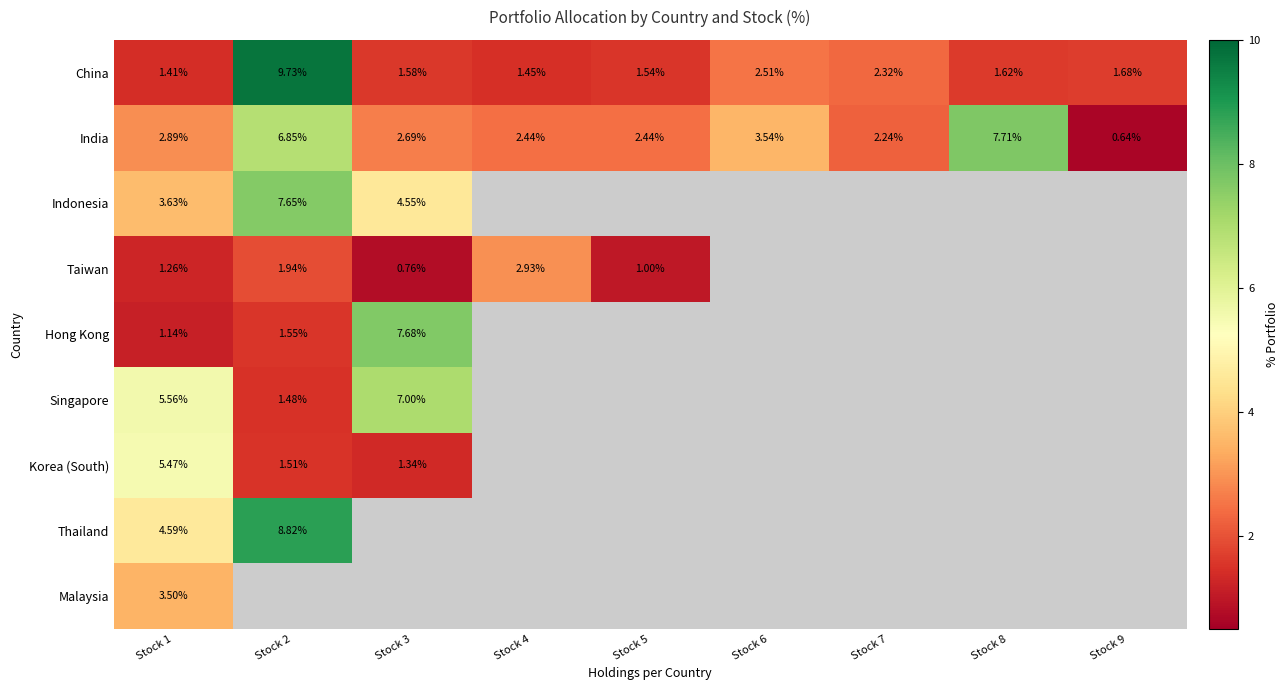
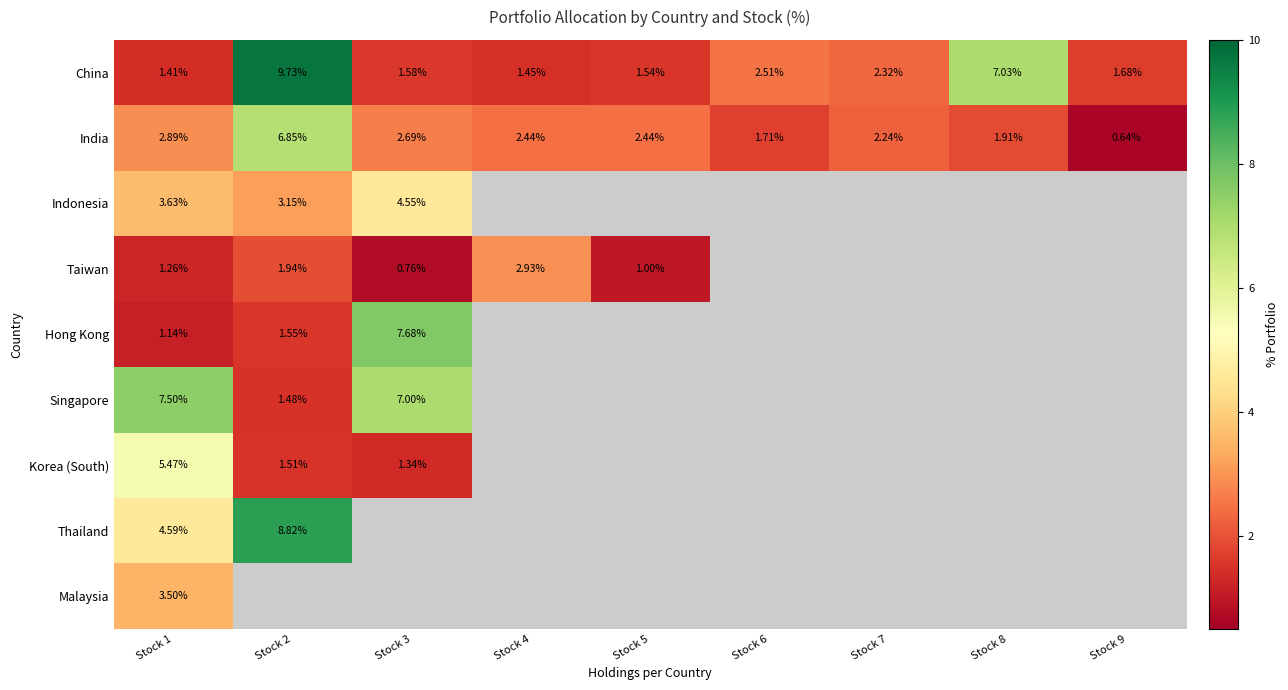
  {
    "China": {
      "Stock 1": "1.41%",
      "Stock 2": "9.73%",
      "Stock 3": "1.58%",
      "Stock 4": "1.45%",
      "Stock 5": "1.54%",
      "Stock 6": "2.51%",
      "Stock 7": "2.32%",
-     "Stock 8": "1.62%",
+     "Stock 8": "7.03%",
      "Stock 9": "1.68%"
    },
    "India": {
      "Stock 1": "2.89%",
      "Stock 2": "6.85%",
      "Stock 3": "2.69%",
      "Stock 4": "2.44%",
      "Stock 5": "2.44%",
-     "Stock 6": "3.54%",
+     "Stock 6": "1.71%",
      "Stock 7": "2.24%",
-     "Stock 8": "7.71%",
+     "Stock 8": "1.91%",
      "Stock 9": "0.64%"
    },
    "Indonesia": {
      "Stock 1": "3.63%",
-     "Stock 2": "7.65%",
+     "Stock 2": "3.15%",
      "Stock 3": "4.55%"
    },
    "Taiwan": {
      "Stock 1": "1.26%",
      "Stock 2": "1.94%",
      "Stock 3": "0.76%",
      "Stock 4": "2.93%",
      "Stock 5": "1.00%"
    },
    "Hong Kong": {
      "Stock 1": "1.14%",
      "Stock 2": "1.55%",
      "Stock 3": "7.68%"
    },
    "Singapore": {
-     "Stock 1": "5.56%",
+     "Stock 1": "7.50%",
      "Stock 2": "1.48%",
      "Stock 3": "7.00%"
    },
    "Korea (South)": {
      "Stock 1": "5.47%",
      "Stock 2": "1.51%",
      "Stock 3": "1.34%"
    },
    "Thailand": {
      "Stock 1": "4.59%",
      "Stock 2": "8.82%"
    },
    "Malaysia": {
      "Stock 1": "3.50%"
    }
  }
